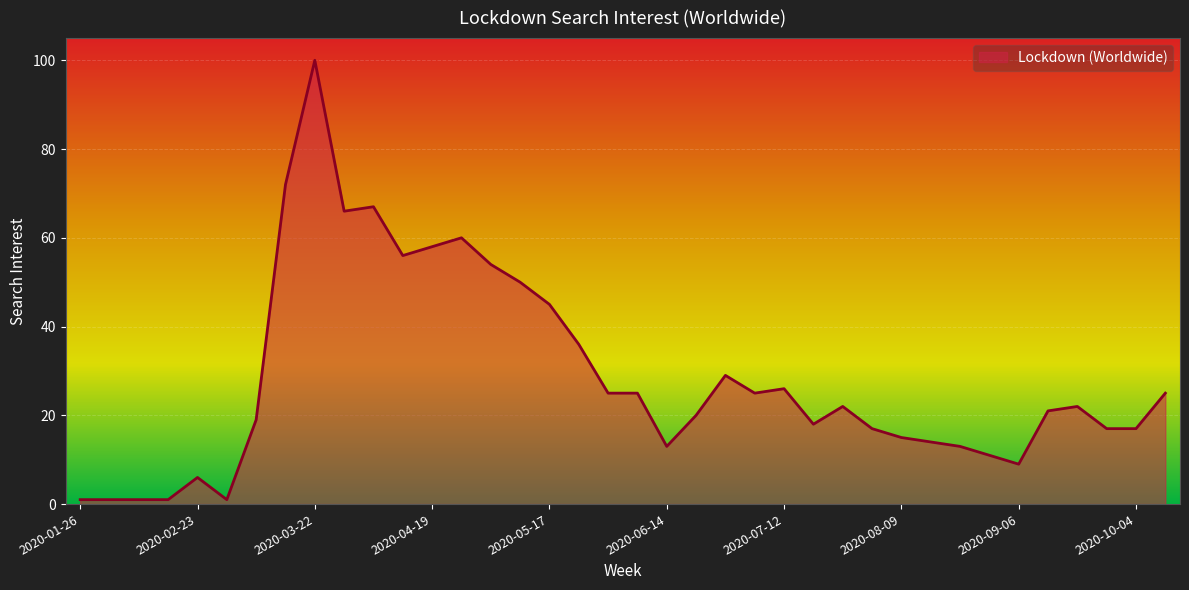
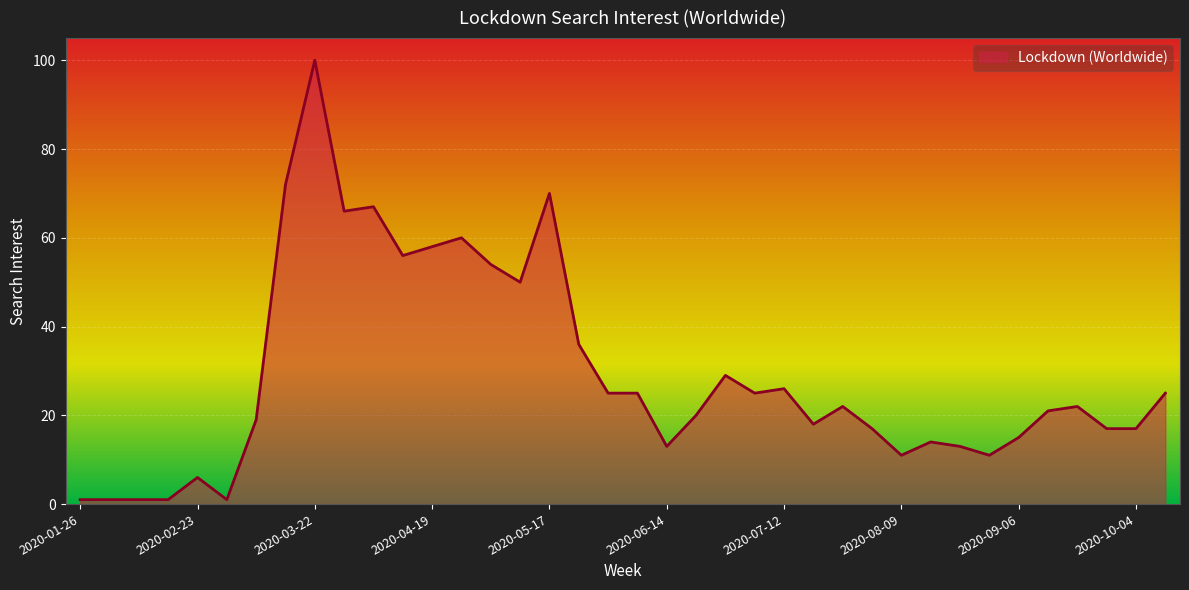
  {
    "2020-01-26": 1,
    "2020-02-23": 6,
    "2020-03-22": 100,
    "2020-04-19": 58,
-   "2020-05-17": 45,
+   "2020-05-17": 70,
    "2020-06-14": 13,
    "2020-07-12": 26,
-   "2020-08-09": 15,
-   "2020-09-06": 9,
+   "2020-08-09": 11,
+   "2020-09-06": 15,
    "2020-10-04": 17
  }
